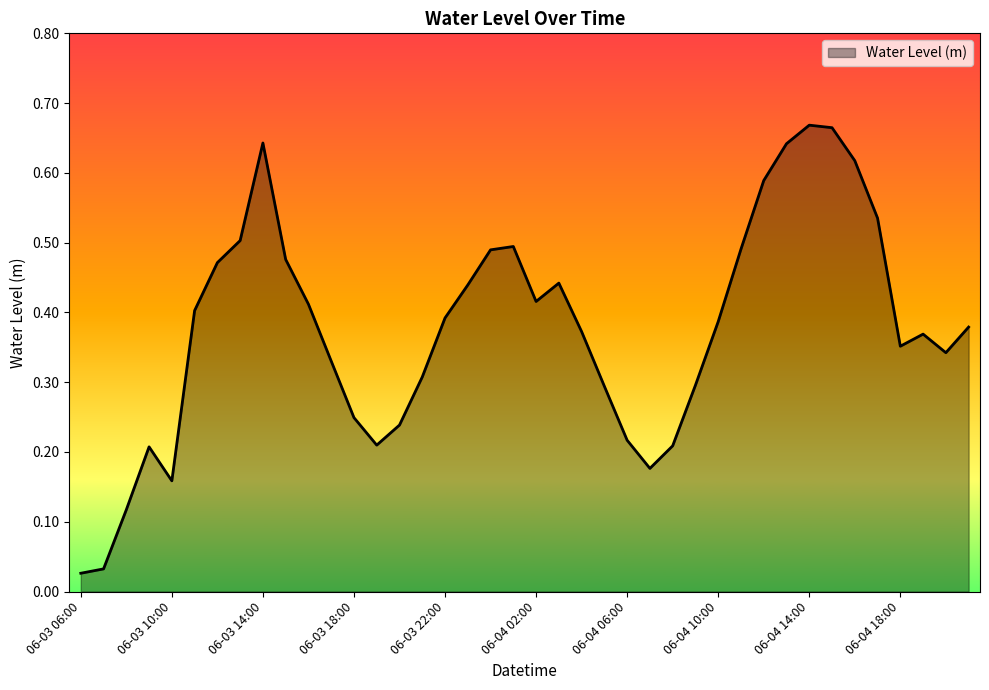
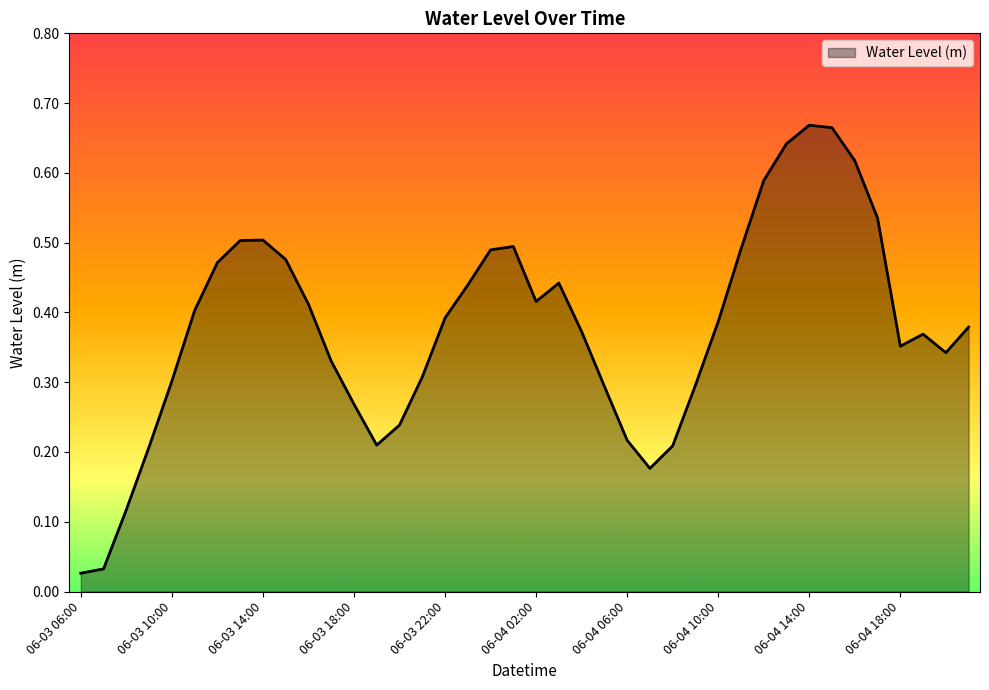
  {
    "06-03 06:00": 0.03,
-   "06-03 10:00": 0.16,
-   "06-03 14:00": 0.64,
-   "06-03 18:00": 0.25,
+   "06-03 10:00": 0.30,
+   "06-03 14:00": 0.50,
+   "06-03 18:00": 0.27,
    "06-03 22:00": 0.39,
    "06-04 02:00": 0.42,
    "06-04 06:00": 0.22,
    "06-04 10:00": 0.39,
    "06-04 14:00": 0.67,
    "06-04 18:00": 0.35
  }
